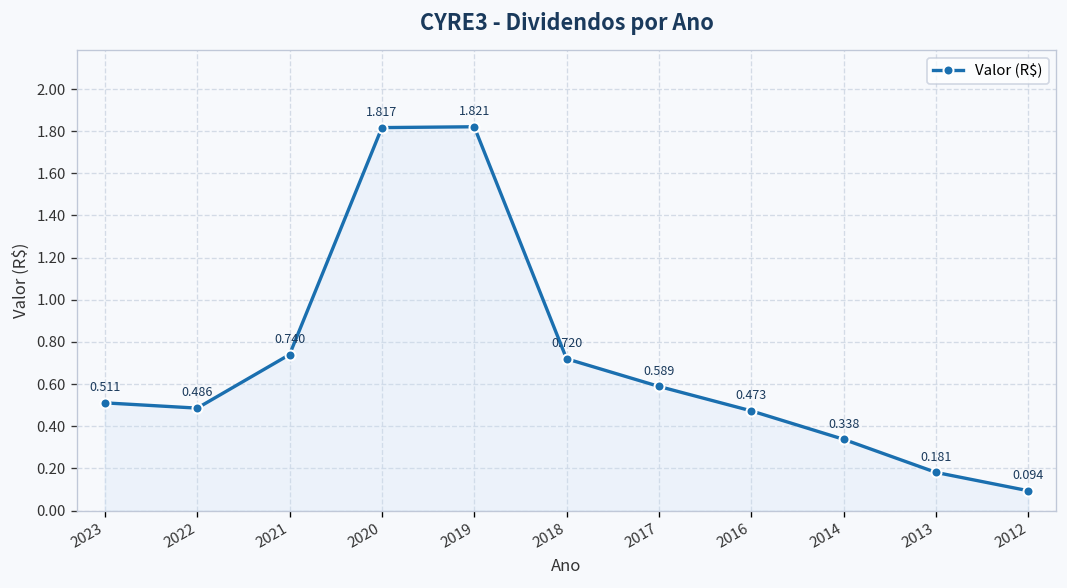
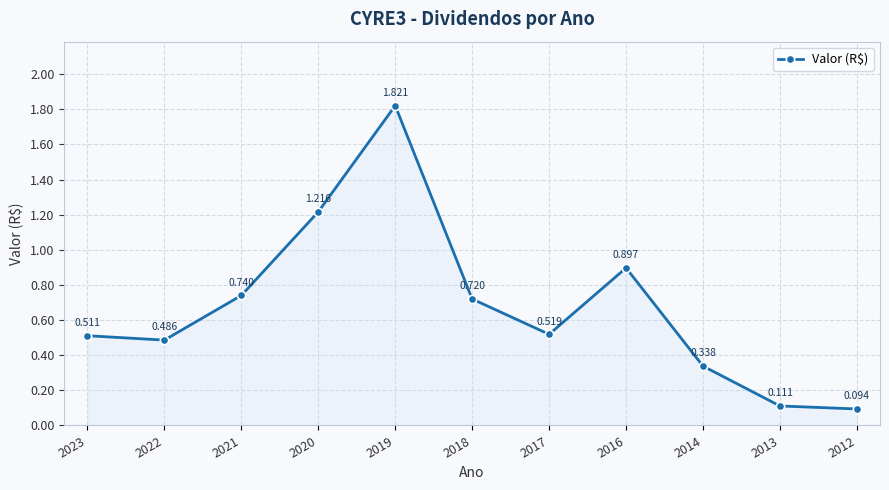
  {
    "2023": 0.511,
    "2022": 0.486,
    "2021": 0.740,
-   "2020": 1.817,
+   "2020": 1.216,
    "2019": 1.821,
    "2018": 0.720,
-   "2017": 0.589,
-   "2016": 0.473,
+   "2017": 0.519,
+   "2016": 0.897,
    "2014": 0.338,
-   "2013": 0.181,
+   "2013": 0.111,
    "2012": 0.094
  }
